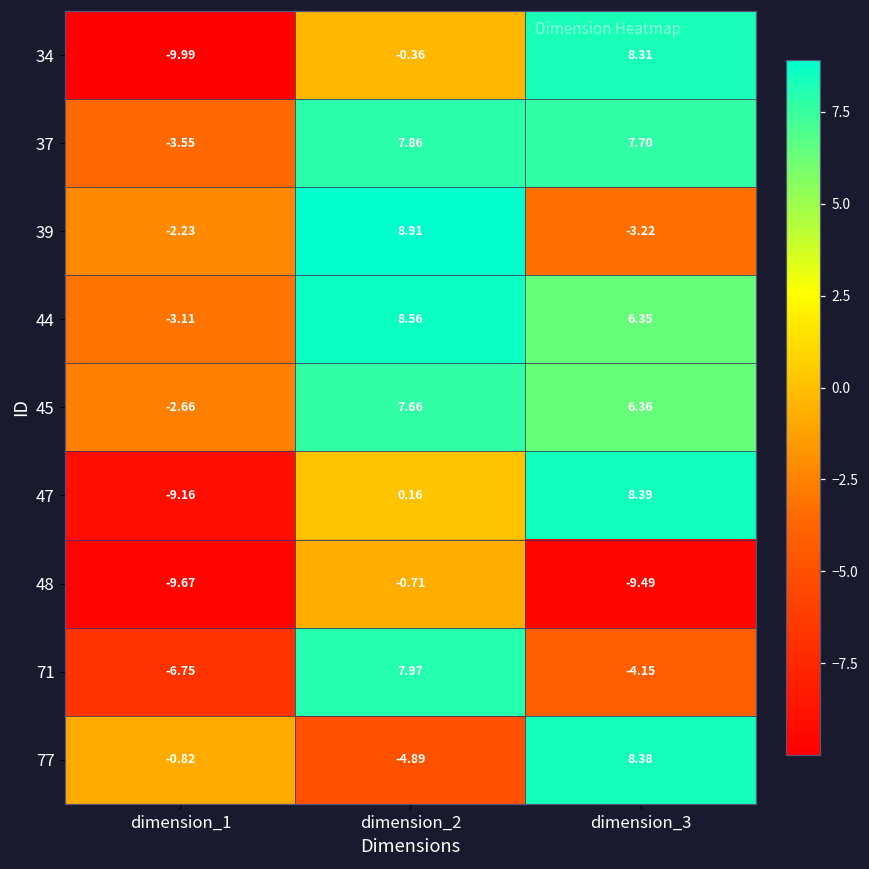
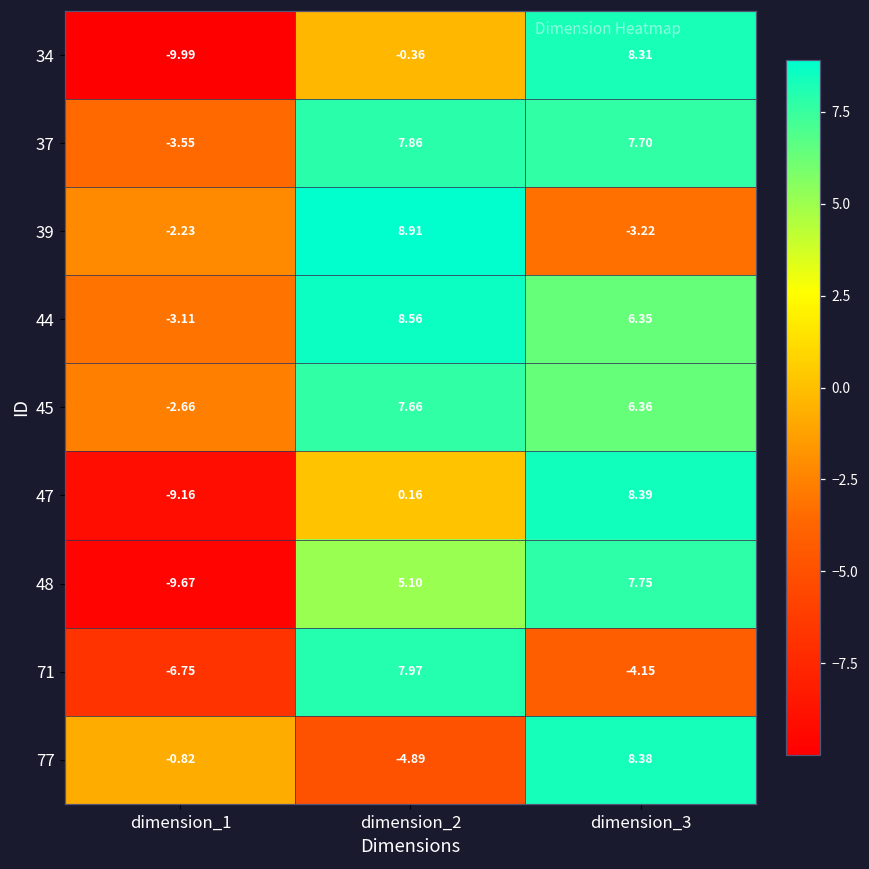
  {
    "34": {
      "dimension_1": -9.99,
      "dimension_2": -0.36,
      "dimension_3": 8.31
    },
    "37": {
      "dimension_1": -3.55,
      "dimension_2": 7.86,
      "dimension_3": 7.70
    },
    "39": {
      "dimension_1": -2.23,
      "dimension_2": 8.91,
      "dimension_3": -3.22
    },
    "44": {
      "dimension_1": -3.11,
      "dimension_2": 8.56,
      "dimension_3": 6.35
    },
    "45": {
      "dimension_1": -2.66,
      "dimension_2": 7.66,
      "dimension_3": 6.36
    },
    "47": {
      "dimension_1": -9.16,
      "dimension_2": 0.16,
      "dimension_3": 8.39
    },
    "48": {
      "dimension_1": -9.67,
-     "dimension_2": -0.71,
-     "dimension_3": -9.49
+     "dimension_2": 5.10,
+     "dimension_3": 7.75
    },
    "71": {
      "dimension_1": -6.75,
      "dimension_2": 7.97,
      "dimension_3": -4.15
    },
    "77": {
      "dimension_1": -0.82,
      "dimension_2": -4.89,
      "dimension_3": 8.38
    }
  }
